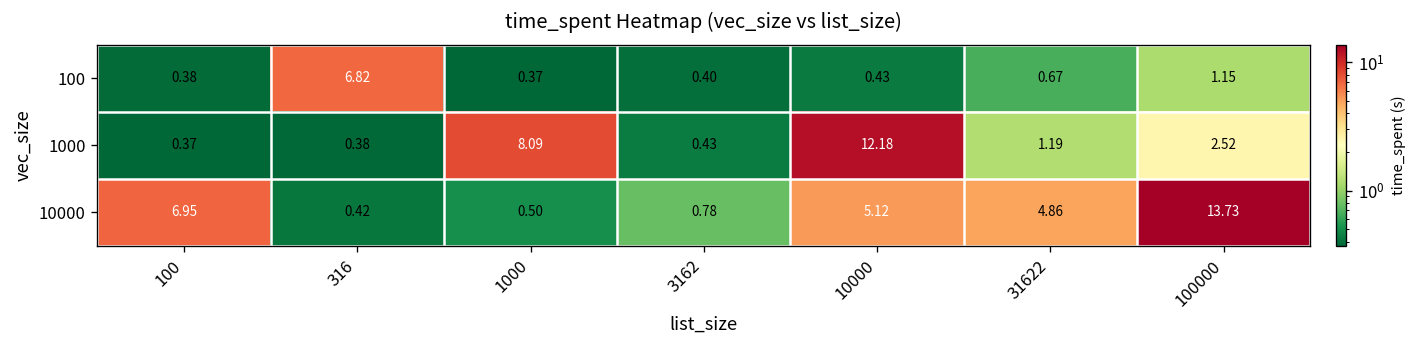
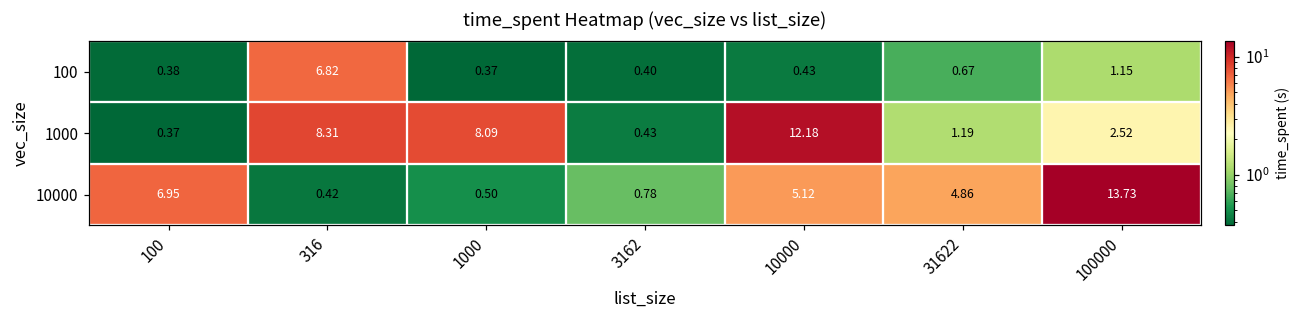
  {
    "100": {
      "100": 0.38,
      "316": 6.82,
      "1000": 0.37,
      "3162": 0.40,
      "10000": 0.43,
      "31622": 0.67,
      "100000": 1.15
    },
    "1000": {
      "100": 0.37,
-     "316": 0.38,
+     "316": 8.31,
      "1000": 8.09,
      "3162": 0.43,
      "10000": 12.18,
      "31622": 1.19,
      "100000": 2.52
    },
    "10000": {
      "100": 6.95,
      "316": 0.42,
      "1000": 0.50,
      "3162": 0.78,
      "10000": 5.12,
      "31622": 4.86,
      "100000": 13.73
    }
  }
